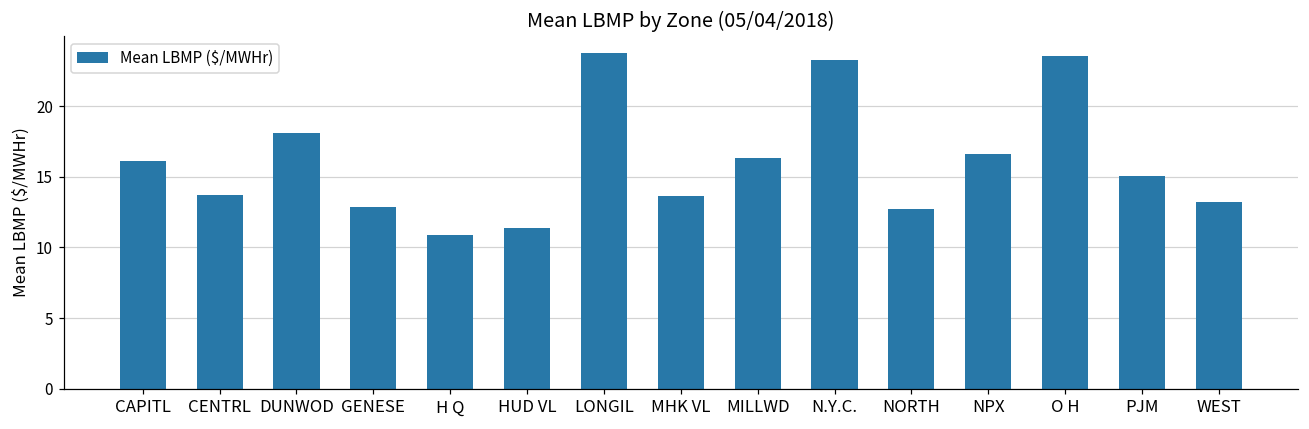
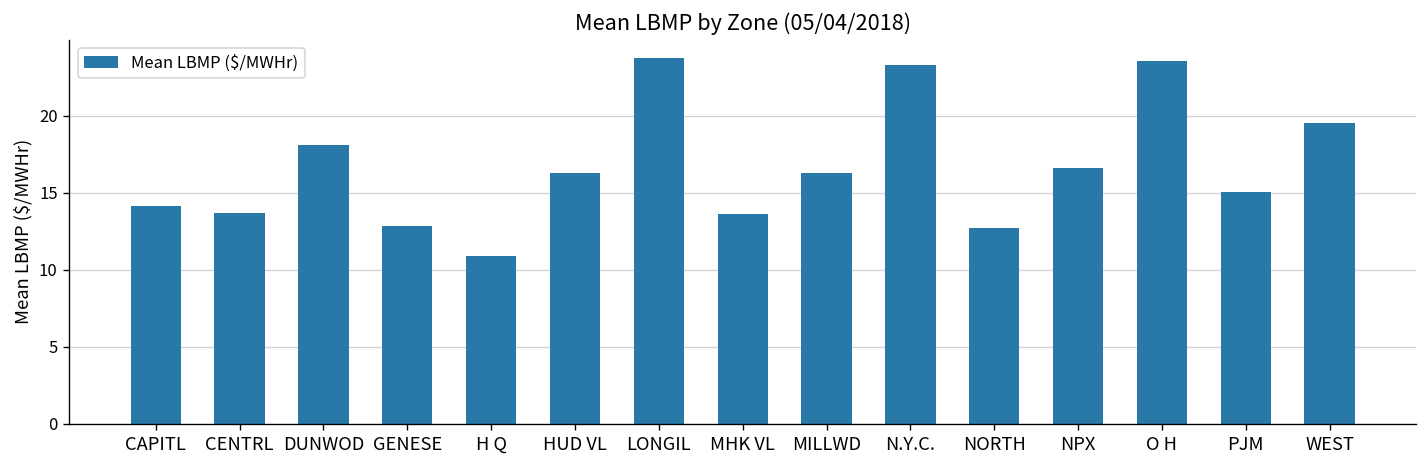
  {
-   "CAPITL": 16.1,
+   "CAPITL": 14.2,
    "CENTRL": 13.7,
    "DUNWOD": 18.1,
    "GENESE": 12.8,
    "H Q": 10.9,
-   "HUD VL": 11.3,
+   "HUD VL": 16.3,
    "LONGIL": 23.8,
    "MHK VL": 13.7,
    "MILLWD": 16.3,
    "N.Y.C.": 23.3,
    "NORTH": 12.8,
    "NPX": 16.6,
    "O H": 23.5,
    "PJM": 15.1,
-   "WEST": 13.2
+   "WEST": 19.5
  }
